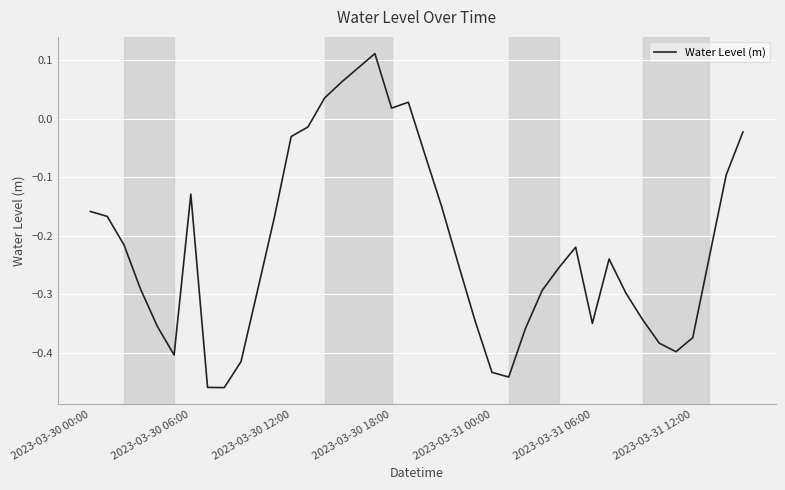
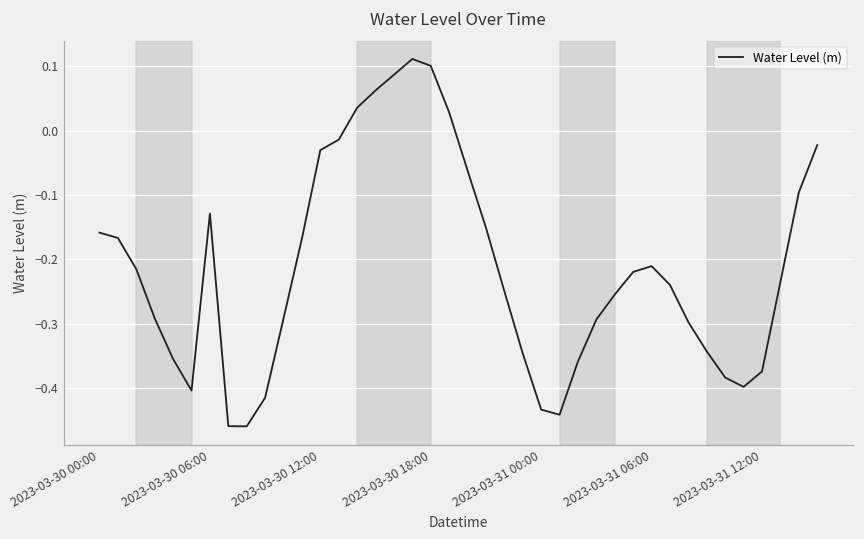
  {
    "2023-03-30 00:00": -0.16,
    "2023-03-30 06:00": -0.13,
    "2023-03-30 12:00": -0.03,
-   "2023-03-30 18:00": 0.02,
+   "2023-03-30 18:00": 0.10,
    "2023-03-31 00:00": -0.43,
-   "2023-03-31 06:00": -0.35,
+   "2023-03-31 06:00": -0.21,
    "2023-03-31 12:00": -0.37
  }
